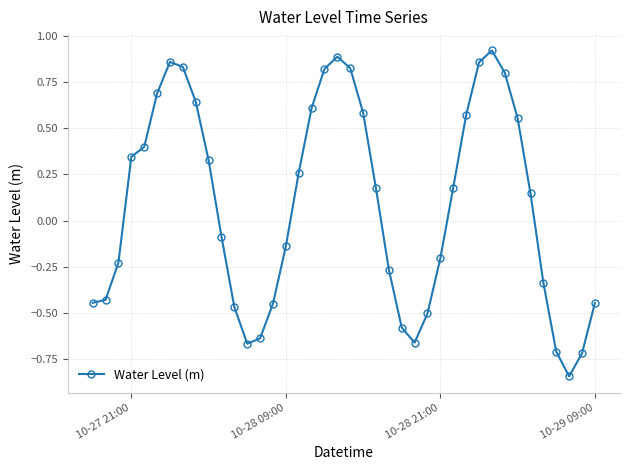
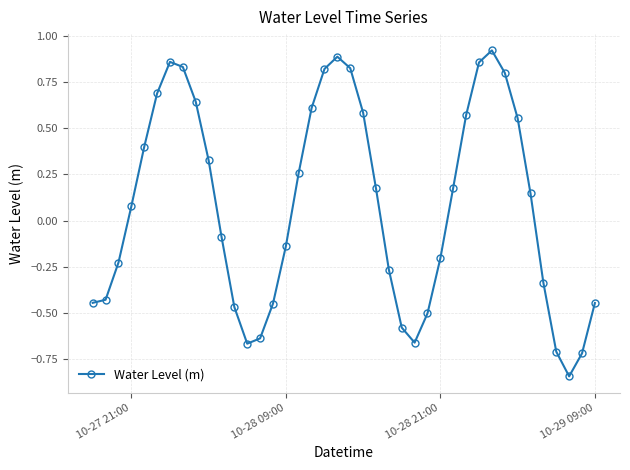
  {
-   "10-27 21:00": 0.35,
+   "10-27 21:00": 0.08,
    "10-28 09:00": -0.14,
    "10-28 21:00": -0.20,
    "10-29 09:00": -0.45
  }
